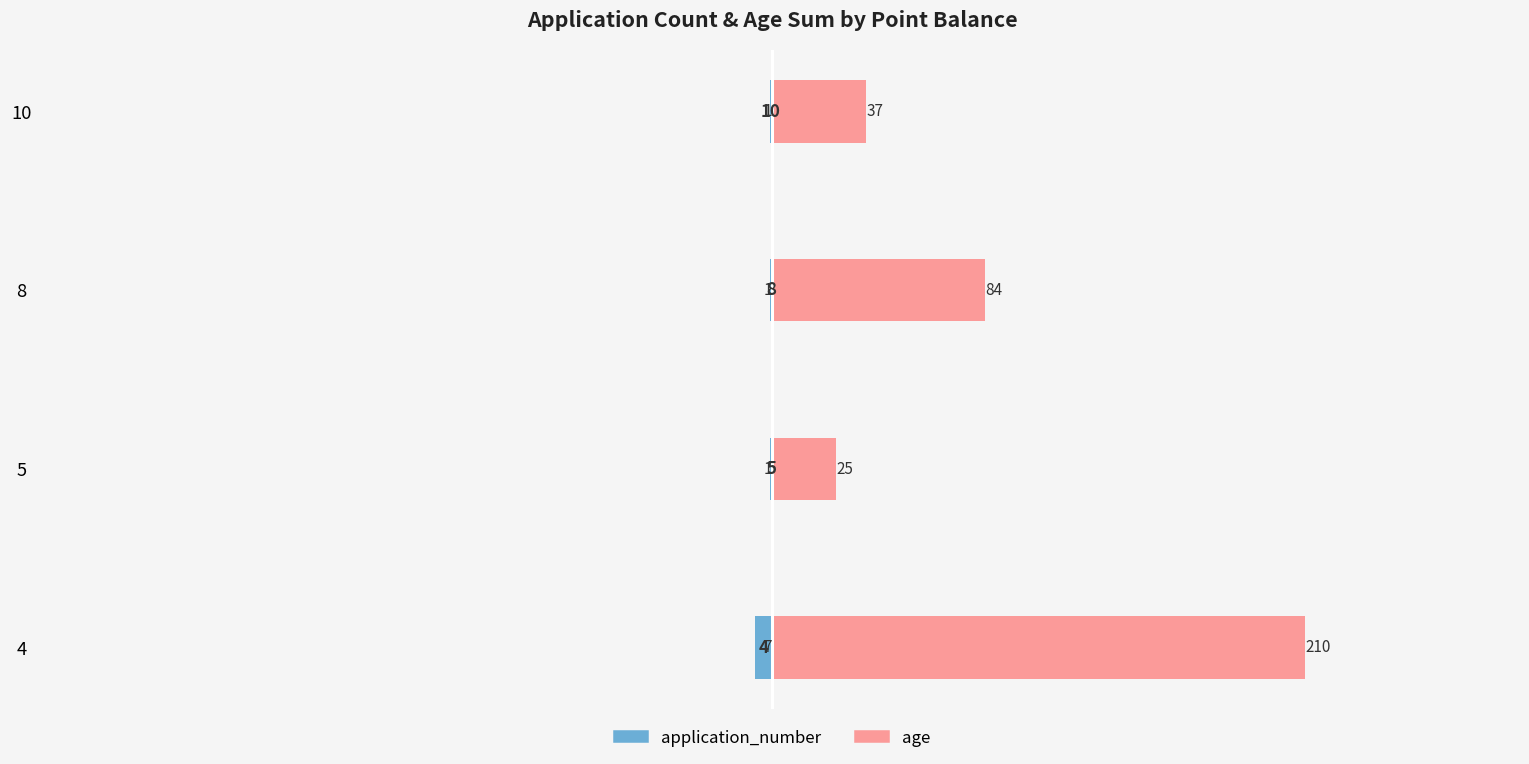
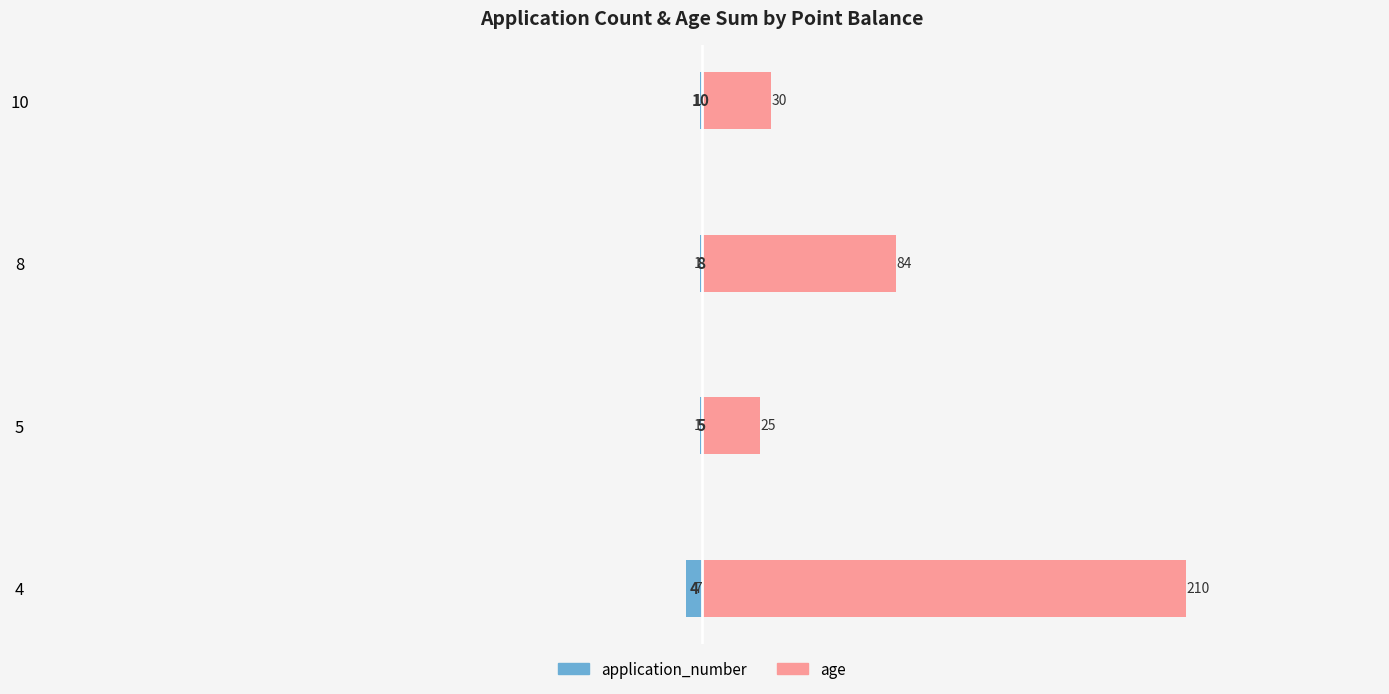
  {
    "age": {
-     "10": 37,
+     "10": 30,
      "8": 84,
      "5": 25,
      "4": 210
    }
  }
